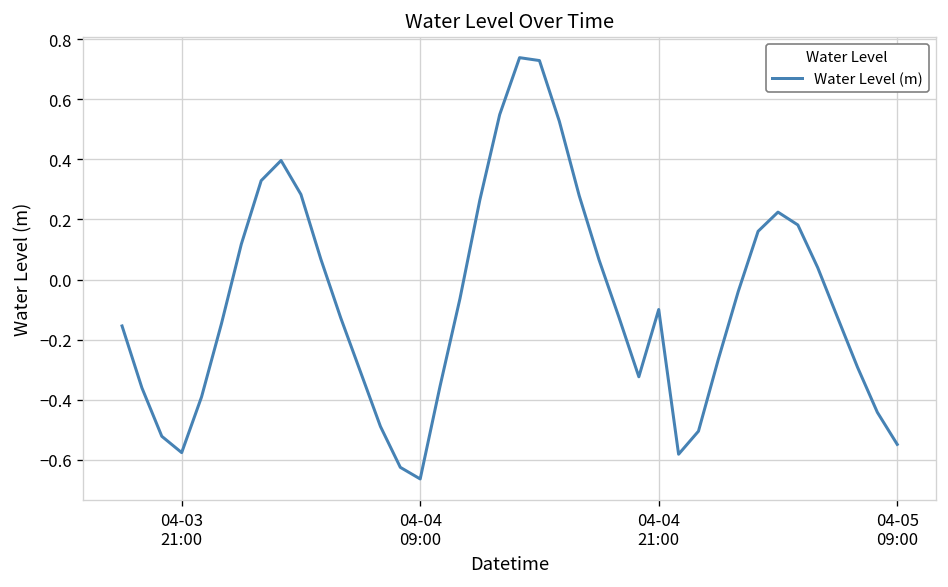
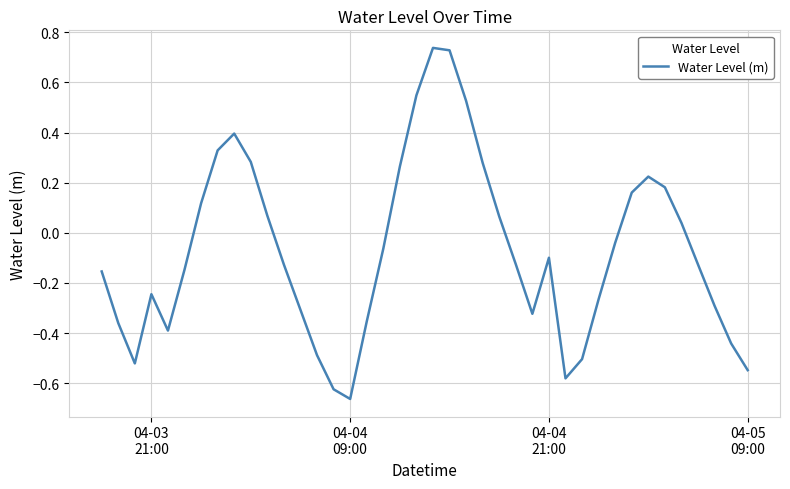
  {
-   "04-03 21:00": -0.58,
+   "04-03 21:00": -0.24,
    "04-04 09:00": -0.66,
    "04-04 21:00": -0.10,
    "04-05 09:00": -0.55
  }
